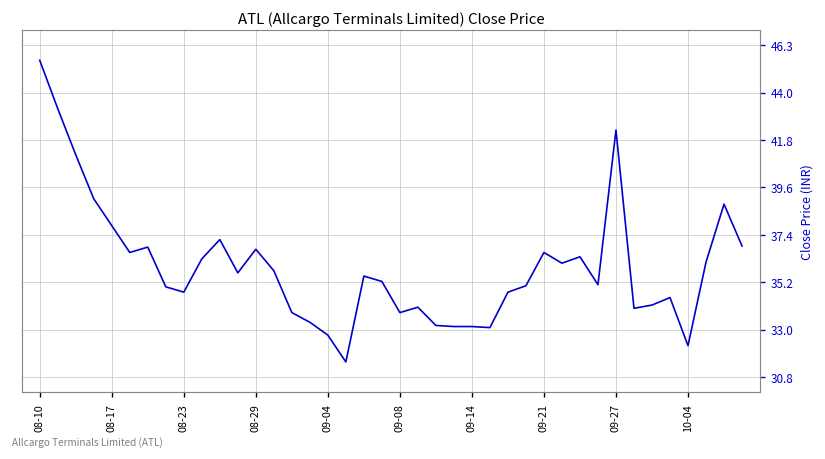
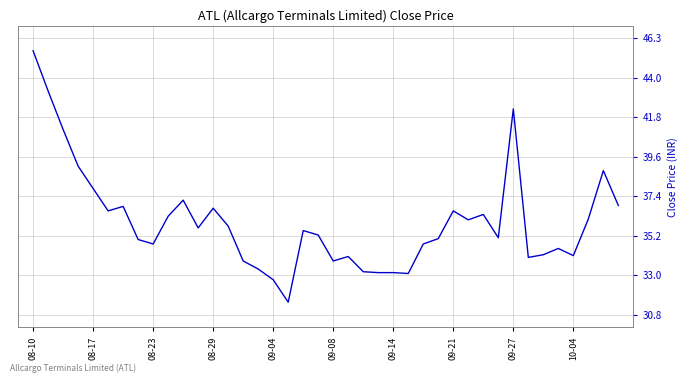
  {
    "08-10": 45.5,
    "08-17": 37.8,
    "08-23": 34.8,
    "08-29": 36.8,
    "09-04": 32.8,
    "09-08": 33.8,
    "09-14": 33.2,
    "09-21": 36.6,
    "09-27": 42.3,
-   "10-04": 32.3
+   "10-04": 34.1
  }
